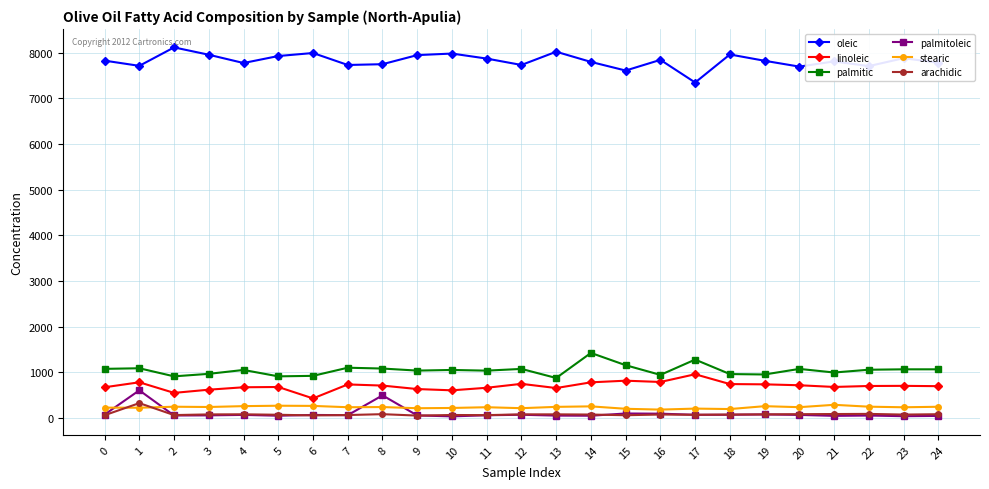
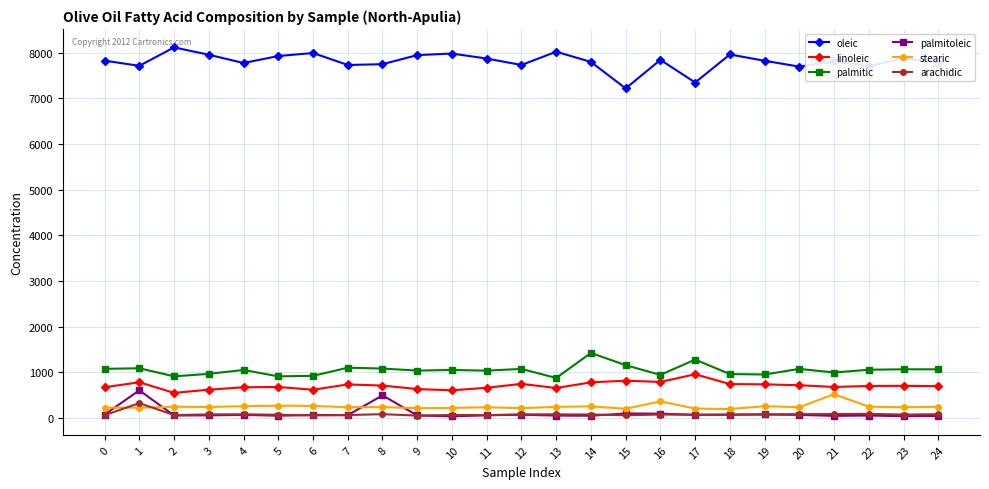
  {
    "oleic": {
      "0": 7800,
      "1": 7700,
      "3": 8000,
      "4": 7800,
      "5": 7900,
      "6": 8000,
      "7": 7700,
      "8": 7700,
      "9": 7900,
      "10": 8000,
      "11": 7900,
      "12": 7700,
      "13": 8000,
      "14": 7800,
-     "15": 7600,
+     "15": 7200,
      "16": 7800,
      "17": 7300,
      "18": 8000,
      "19": 7800,
      "20": 7700
    },
    "linoleic": {
      "0": 700,
      "1": 800,
      "2": 500,
      "3": 600,
      "4": 700,
      "5": 700,
-     "6": 400,
+     "6": 600,
      "7": 700,
      "8": 700,
      "9": 600,
      "10": 600,
      "11": 700,
      "12": 700,
      "13": 700,
      "14": 800,
      "15": 800,
      "16": 800,
      "17": 1000,
      "18": 700,
      "19": 700,
      "20": 700,
      "21": 700,
      "22": 700,
      "23": 700,
      "24": 700
    },
    "palmitic": {
      "0": 1100,
      "1": 1100,
      "2": 900,
      "3": 1000,
      "4": 1100,
      "5": 900,
      "6": 900,
      "7": 1100,
      "8": 1100,
      "9": 1000,
      "10": 1100,
      "11": 1000,
      "12": 1100,
      "13": 900,
      "14": 1400,
      "15": 1200,
      "16": 900,
      "17": 1300,
      "18": 1000,
      "19": 1000,
      "20": 1100,
      "21": 1000,
      "22": 1100,
      "23": 1100,
      "24": 1100
    },
    "palmitoleic": {
      "1": 600,
      "8": 500
    },
    "stearic": {
      "0": 200,
      "1": 200,
      "2": 200,
      "3": 200,
      "4": 300,
      "5": 300,
      "6": 300,
      "7": 200,
      "8": 200,
      "9": 200,
      "10": 200,
      "11": 200,
      "12": 200,
      "13": 200,
      "14": 300,
      "15": 200,
-     "16": 200,
+     "16": 400,
      "17": 200,
      "18": 200,
      "19": 300,
      "20": 200,
-     "21": 300,
+     "21": 500,
      "22": 200,
      "23": 200,
      "24": 200
    },
    "arachidic": {
      "1": 300,
      "8": 100
    }
  }
